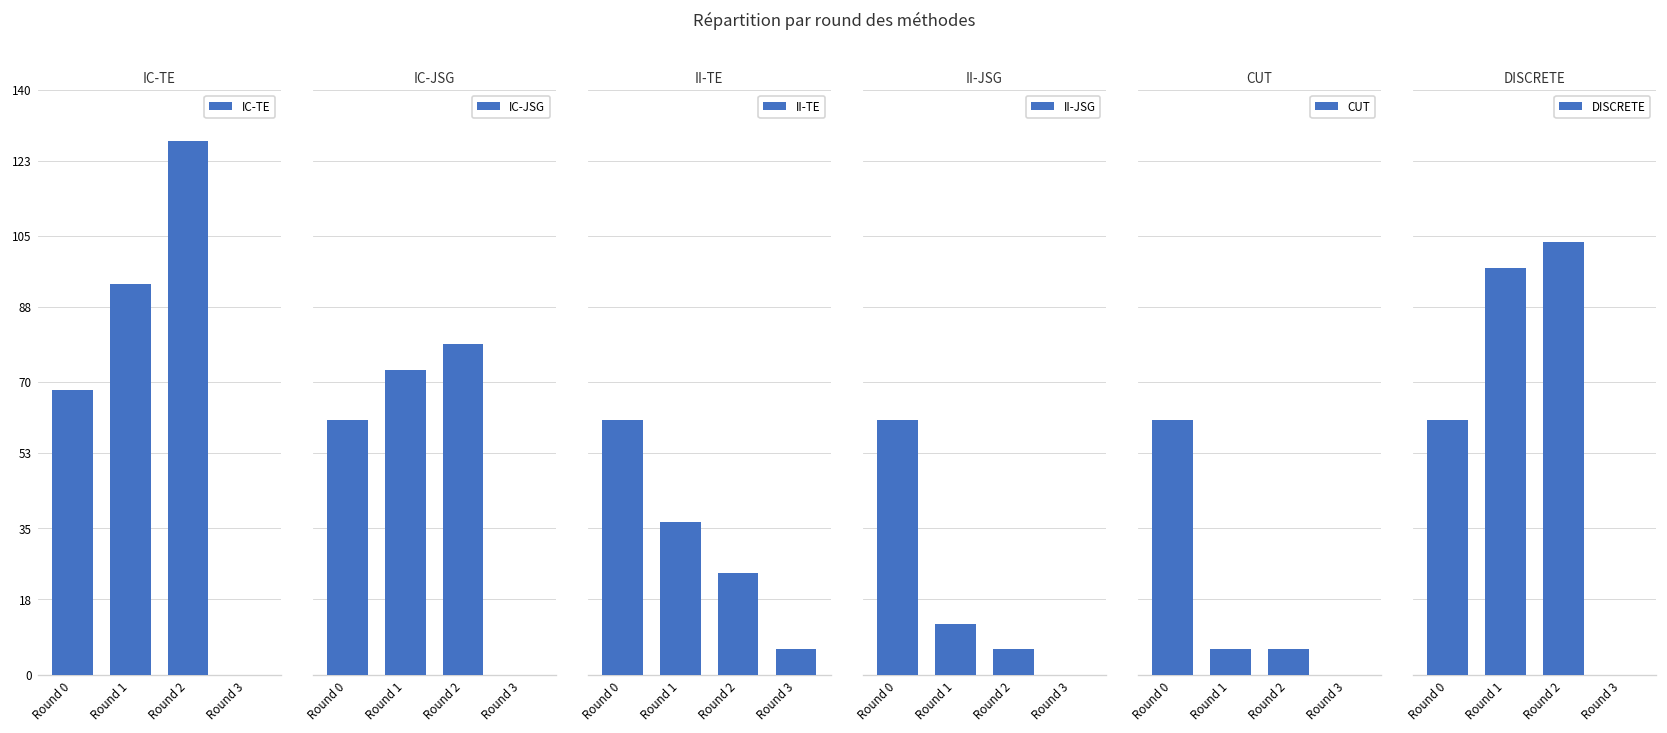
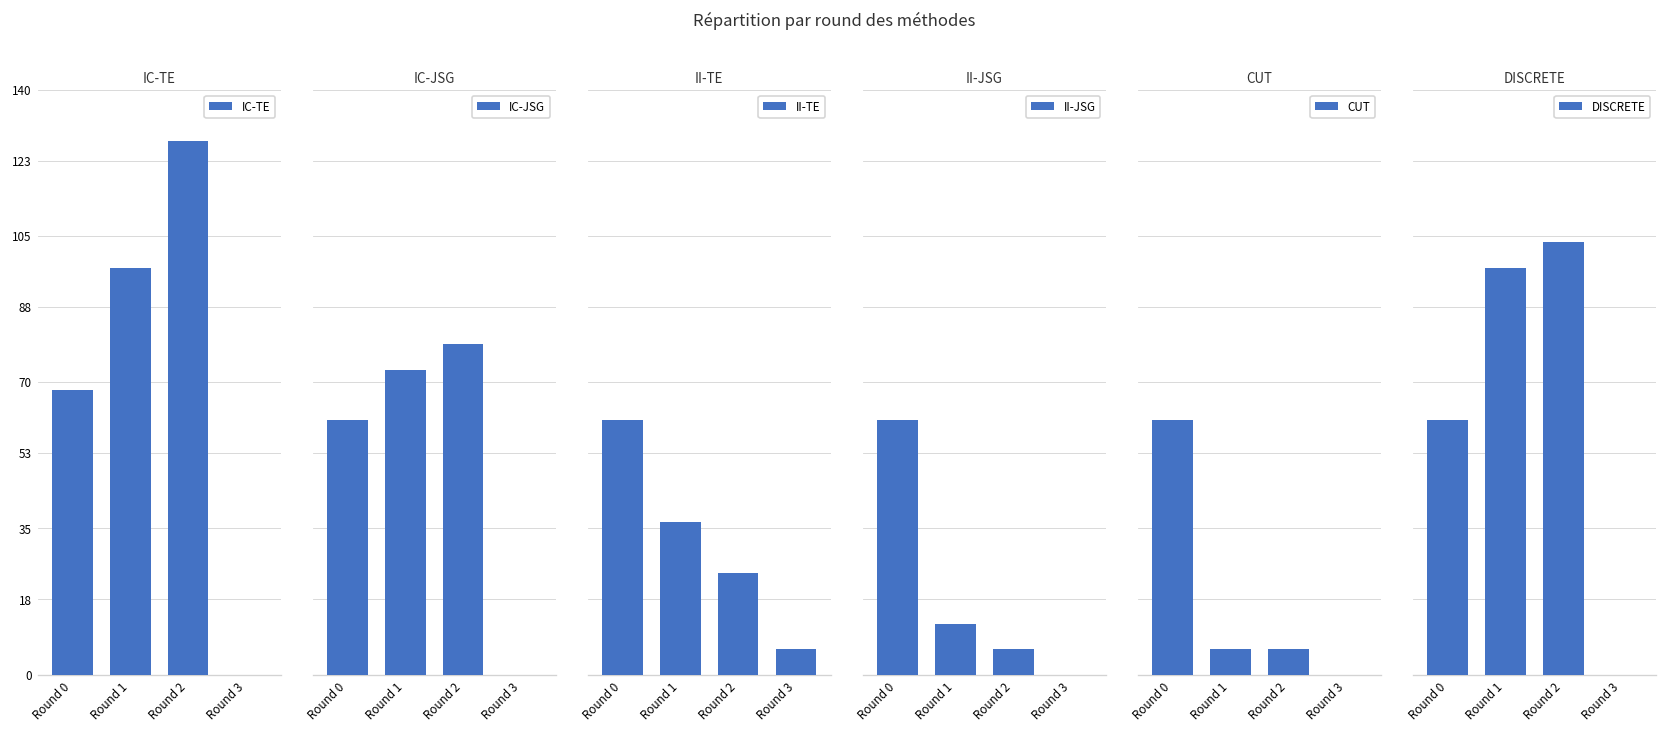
  {
    "IC-TE": {
      "Round 0": 68,
-     "Round 1": 93,
+     "Round 1": 97,
      "Round 2": 128,
      "Round 3": 0
    }
  }
